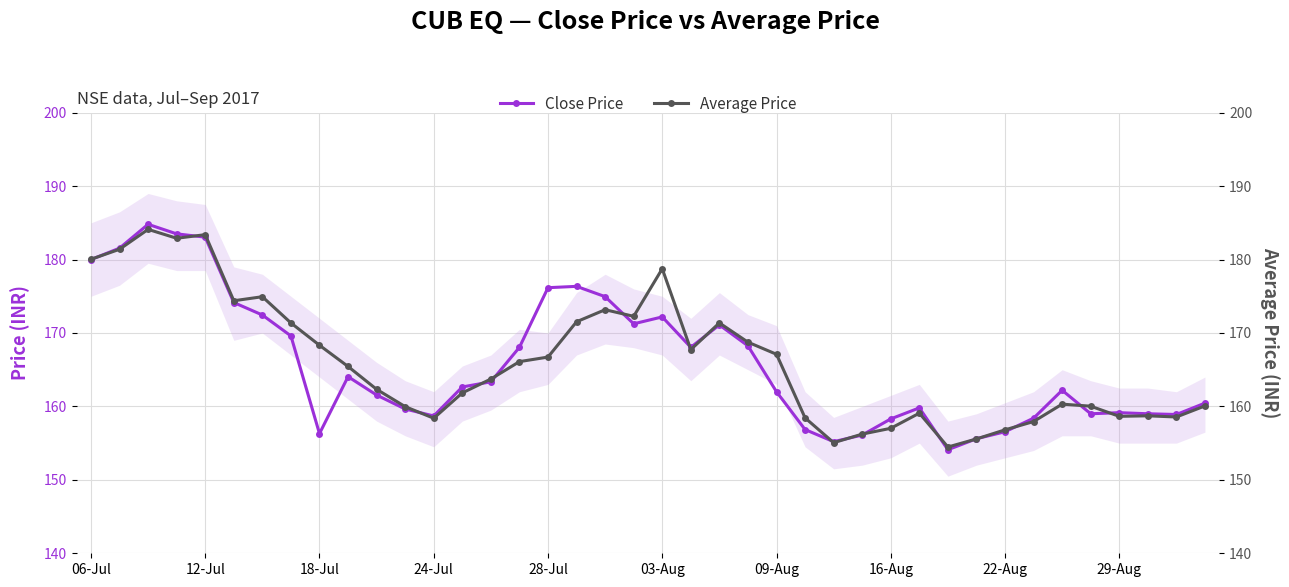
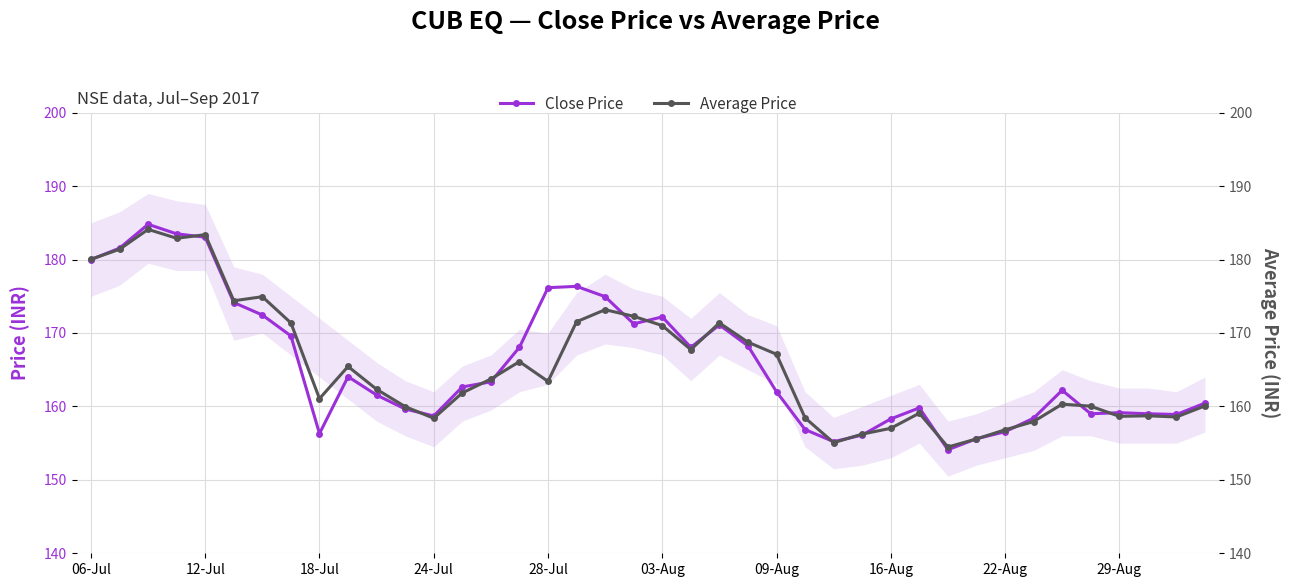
  {
    "Close Price": {
      "06-Jul": 180,
      "12-Jul": 183,
      "18-Jul": 156,
      "24-Jul": 159,
      "28-Jul": 176,
      "03-Aug": 172,
      "09-Aug": 162,
      "16-Aug": 158,
      "22-Aug": 157,
      "29-Aug": 159
    },
    "Average Price": {
      "06-Jul": 180,
      "12-Jul": 183,
-     "18-Jul": 168,
+     "18-Jul": 161,
      "24-Jul": 158,
-     "28-Jul": 167,
-     "03-Aug": 179,
+     "28-Jul": 163,
+     "03-Aug": 171,
      "09-Aug": 167,
      "16-Aug": 157,
      "22-Aug": 157,
      "29-Aug": 159
    }
  }
